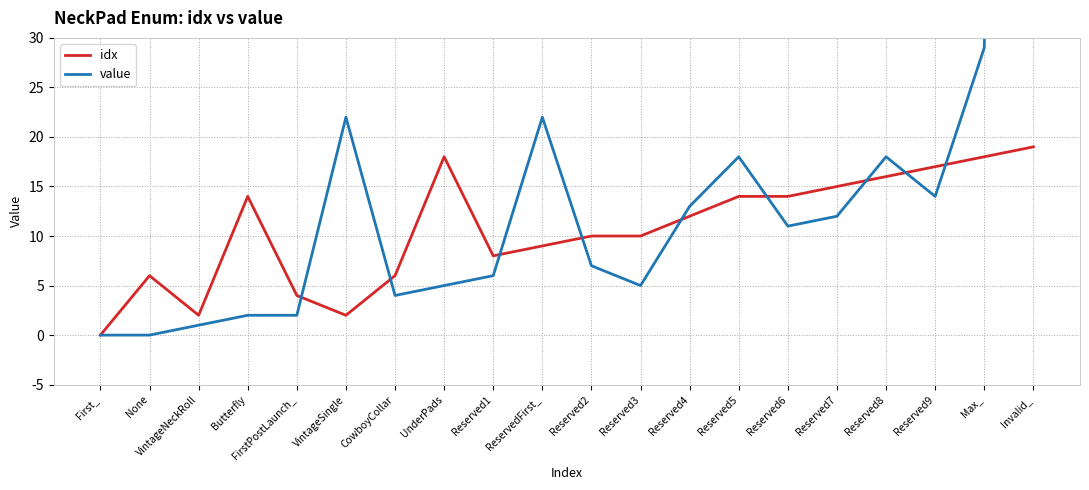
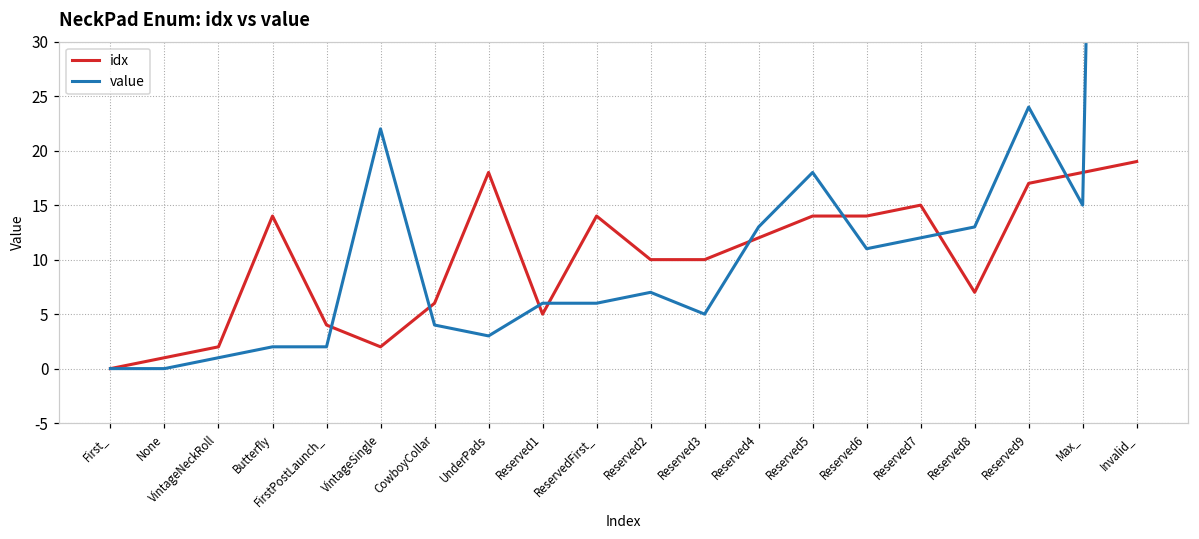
  {
    "idx": {
-     "None": 6,
+     "None": 1,
      "VintageNeckRoll": 2,
      "Butterfly": 14,
      "FirstPostLaunch_": 4,
      "VintageSingle": 2,
      "CowboyCollar": 6,
      "UnderPads": 18,
-     "Reserved1": 8,
-     "ReservedFirst_": 9,
+     "Reserved1": 5,
+     "ReservedFirst_": 14,
      "Reserved2": 10,
      "Reserved3": 10,
      "Reserved4": 12,
      "Reserved5": 14,
      "Reserved6": 14,
      "Reserved7": 15,
-     "Reserved8": 16,
+     "Reserved8": 7,
      "Reserved9": 17,
      "Max_": 18,
      "Invalid_": 19
    },
    "value": {
      "None": 0,
      "VintageNeckRoll": 1,
      "Butterfly": 2,
      "FirstPostLaunch_": 2,
      "VintageSingle": 22,
      "CowboyCollar": 4,
-     "UnderPads": 5,
+     "UnderPads": 3,
      "Reserved1": 6,
-     "ReservedFirst_": 22,
+     "ReservedFirst_": 6,
      "Reserved2": 7,
      "Reserved3": 5,
      "Reserved4": 13,
      "Reserved5": 18,
      "Reserved6": 11,
      "Reserved7": 12,
-     "Reserved8": 18,
-     "Reserved9": 14,
-     "Max_": 29
+     "Reserved8": 13,
+     "Reserved9": 24,
+     "Max_": 15
    }
  }
